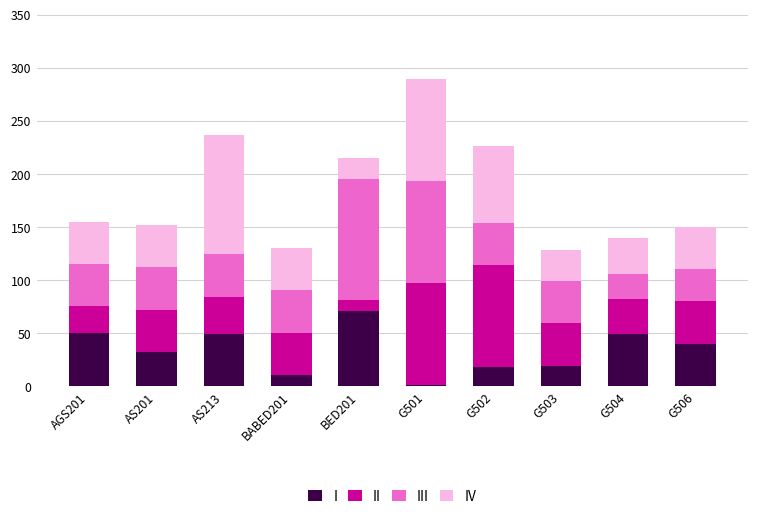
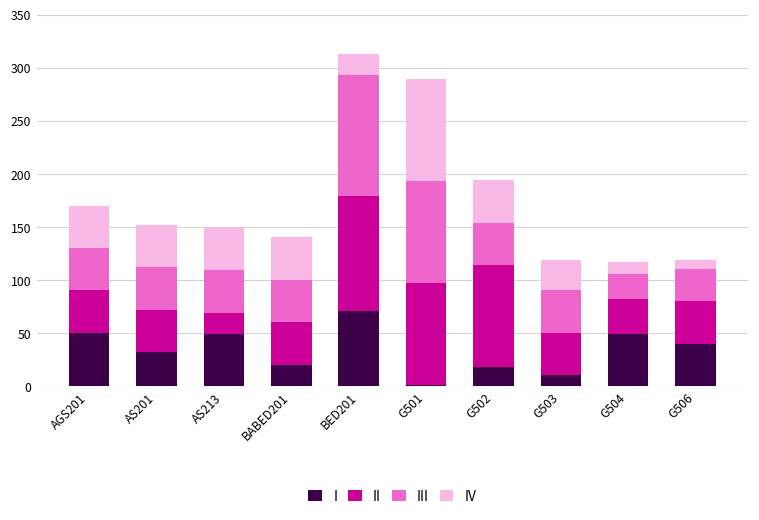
  {
    "I": {
      "AGS201": 50,
      "AS201": 30,
      "AS213": 50,
-     "BABED201": 10,
+     "BABED201": 20,
      "BED201": 70,
      "G502": 20,
-     "G503": 20,
+     "G503": 10,
      "G504": 50,
      "G506": 40
    },
    "II": {
-     "AGS201": 30,
+     "AGS201": 40,
      "AS201": 40,
-     "AS213": 40,
+     "AS213": 20,
      "BABED201": 40,
-     "BED201": 10,
+     "BED201": 110,
      "G501": 100,
      "G502": 100,
      "G503": 40,
      "G504": 30,
      "G506": 40
    },
    "III": {
      "AGS201": 40,
      "AS201": 40,
      "AS213": 40,
      "BABED201": 40,
      "BED201": 110,
      "G501": 100,
      "G502": 40,
      "G503": 40,
      "G504": 20,
      "G506": 30
    },
    "IV": {
      "AGS201": 40,
      "AS201": 40,
-     "AS213": 110,
+     "AS213": 40,
      "BABED201": 40,
      "BED201": 20,
      "G501": 100,
-     "G502": 70,
+     "G502": 40,
      "G503": 30,
-     "G504": 30,
-     "G506": 40
+     "G504": 10,
+     "G506": 10
    }
  }
